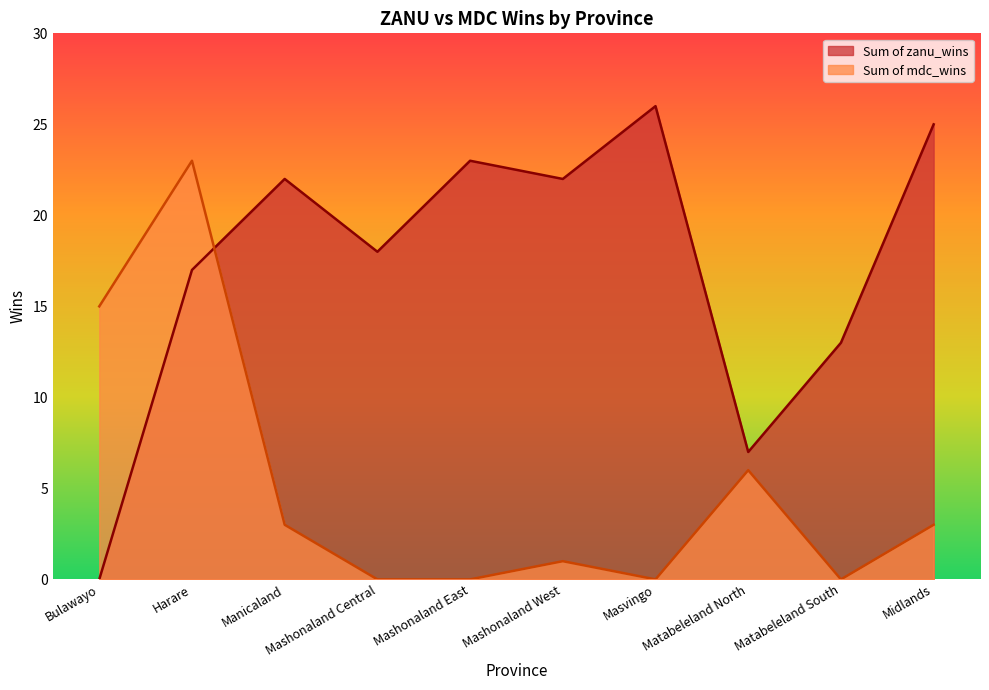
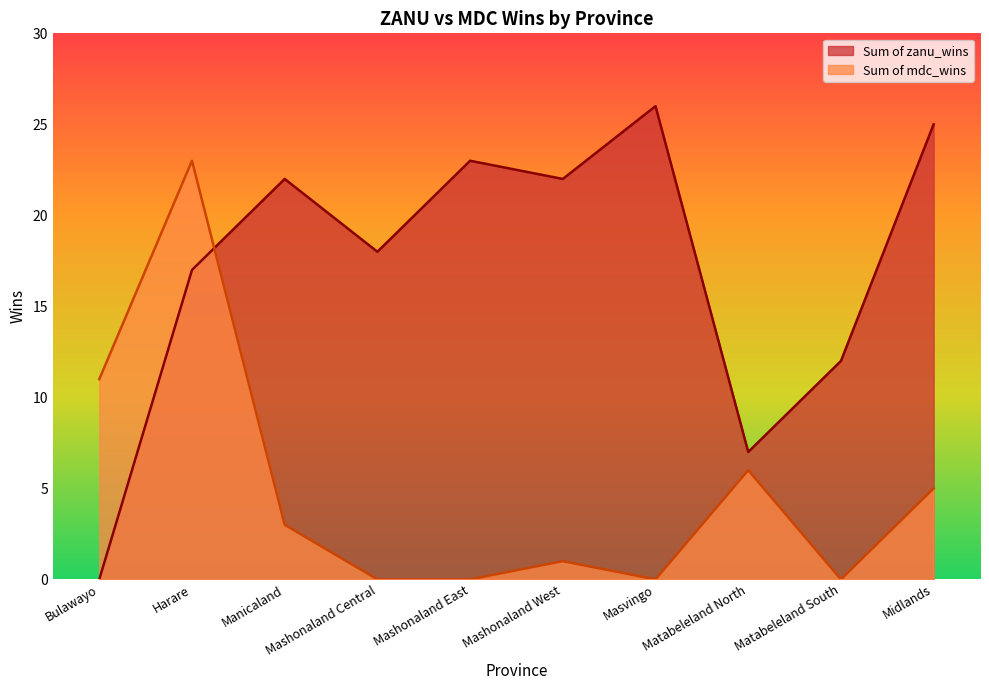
  {
    "Sum of zanu_wins": {
      "Bulawayo": 0,
      "Harare": 17,
      "Manicaland": 22,
      "Mashonaland Central": 18,
      "Mashonaland East": 23,
      "Mashonaland West": 22,
      "Masvingo": 26,
      "Matabeleland North": 7,
-     "Matabeleland South": 13,
+     "Matabeleland South": 12,
      "Midlands": 25
    },
    "Sum of mdc_wins": {
-     "Bulawayo": 15,
+     "Bulawayo": 11,
      "Harare": 23,
      "Manicaland": 3,
      "Mashonaland Central": 0,
      "Mashonaland East": 0,
      "Mashonaland West": 1,
      "Masvingo": 0,
      "Matabeleland North": 6,
      "Matabeleland South": 0,
-     "Midlands": 3
+     "Midlands": 5
    }
  }
